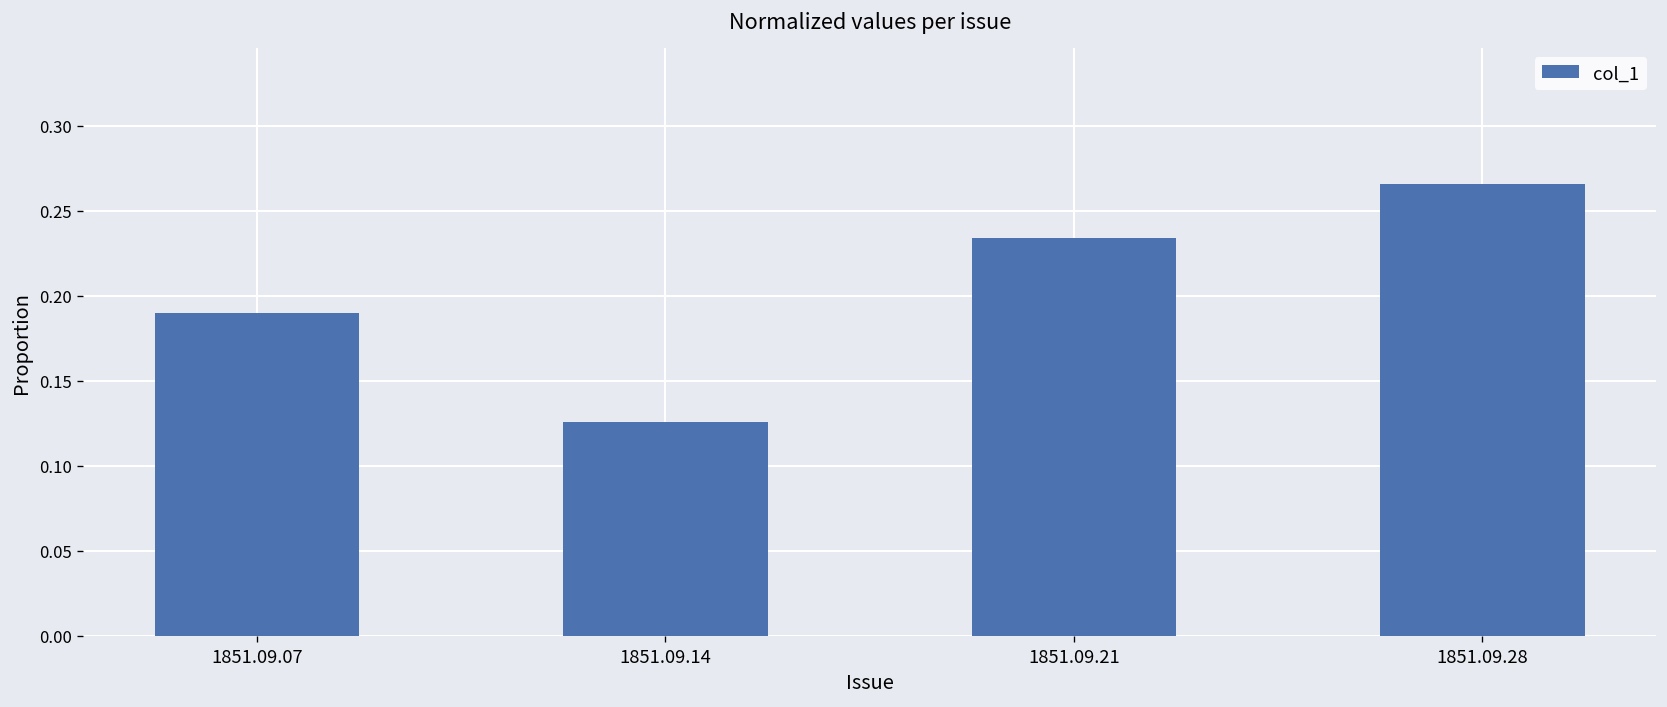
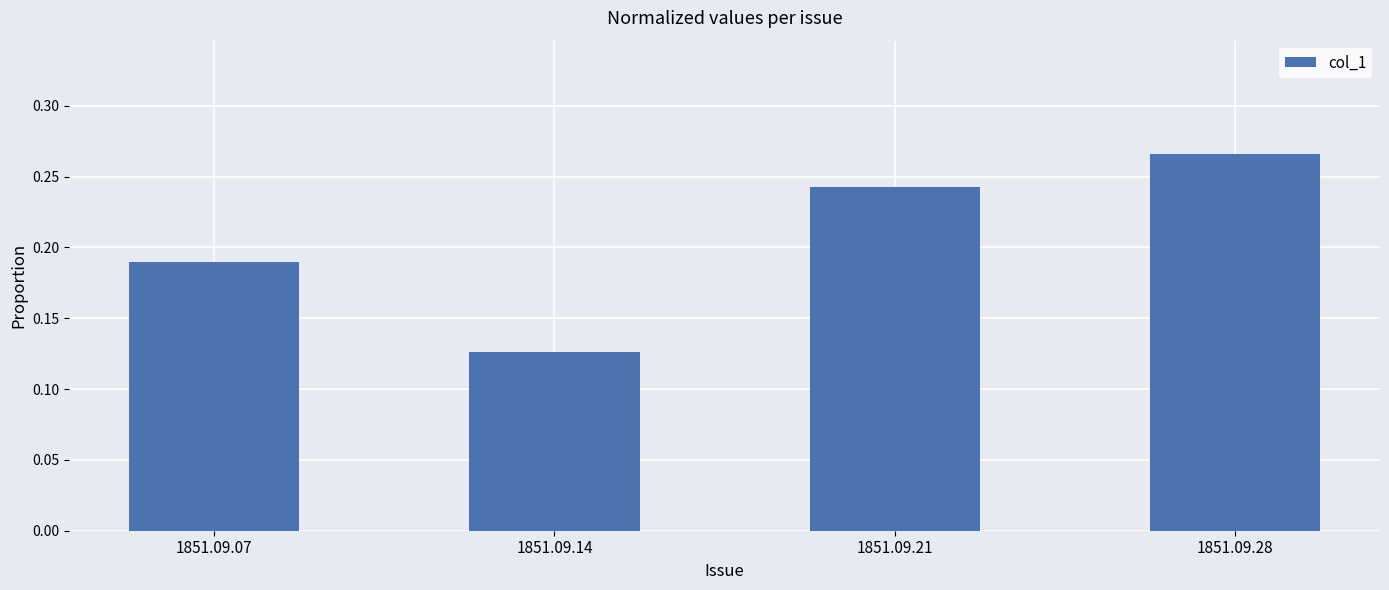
  {
    "1851.09.07": 0.190,
    "1851.09.14": 0.126,
-   "1851.09.21": 0.234,
+   "1851.09.21": 0.243,
    "1851.09.28": 0.266
  }
